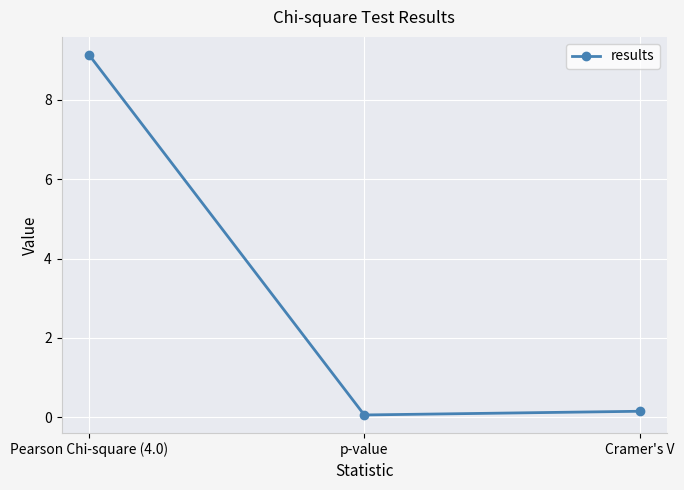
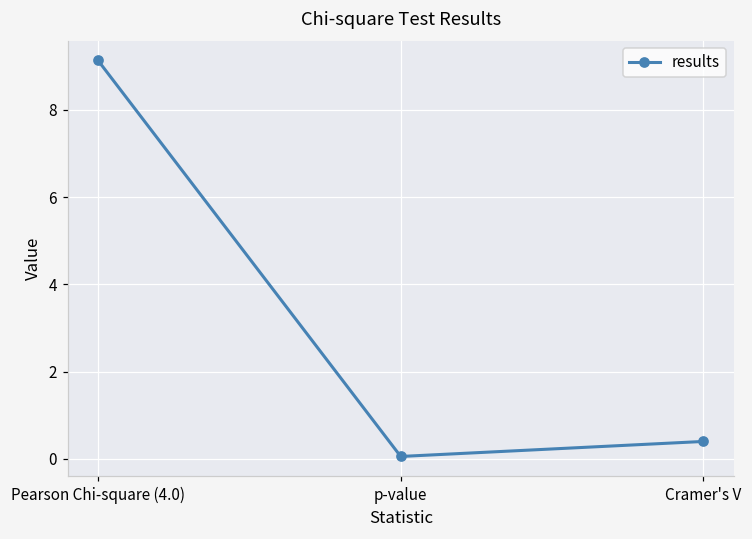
  {
    "Pearson Chi-square (4.0)": 9.1,
    "p-value": 0.1,
-   "Cramer's V": 0.2
+   "Cramer's V": 0.4
  }
